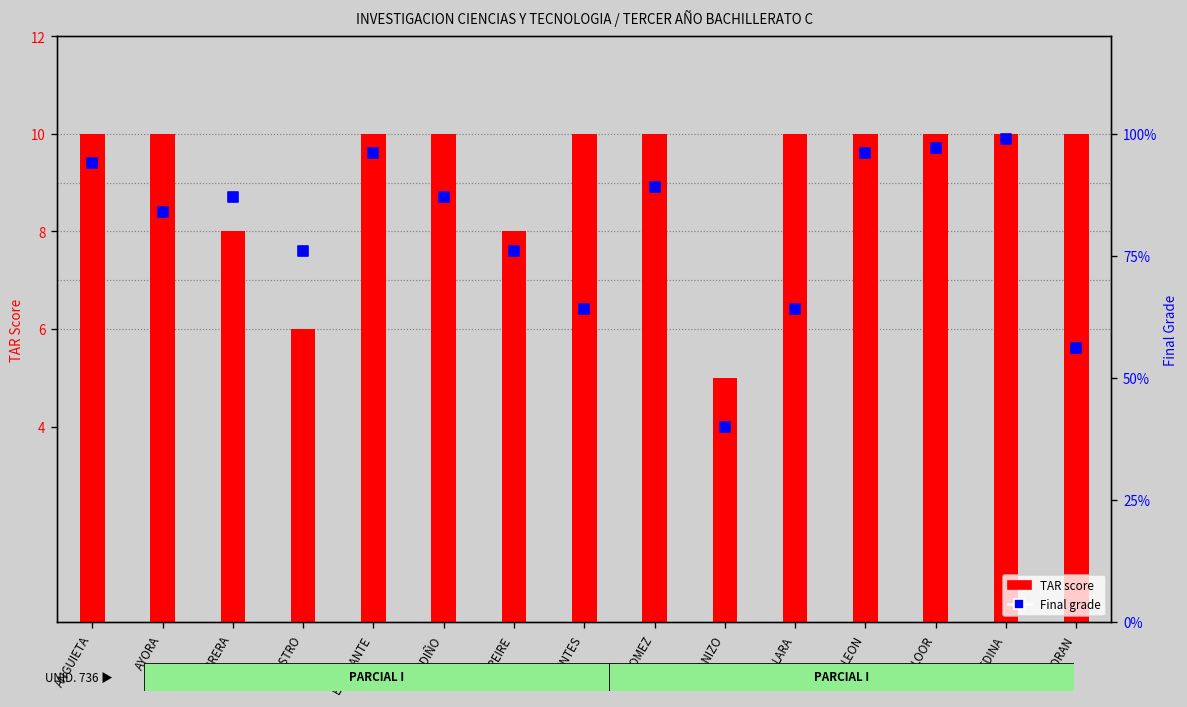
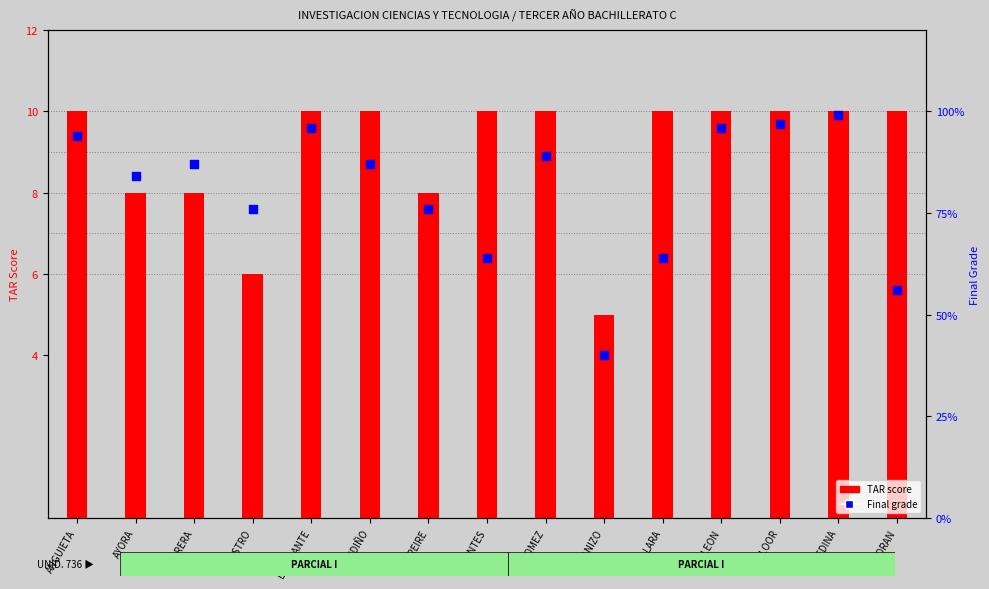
  {
    "TAR score": {
      "ANGUIETA": 10,
-     "AYORA": 10,
+     "AYORA": 8,
      "LARA": 10,
      "LEON": 10,
      "LOOR": 10
    }
  }
